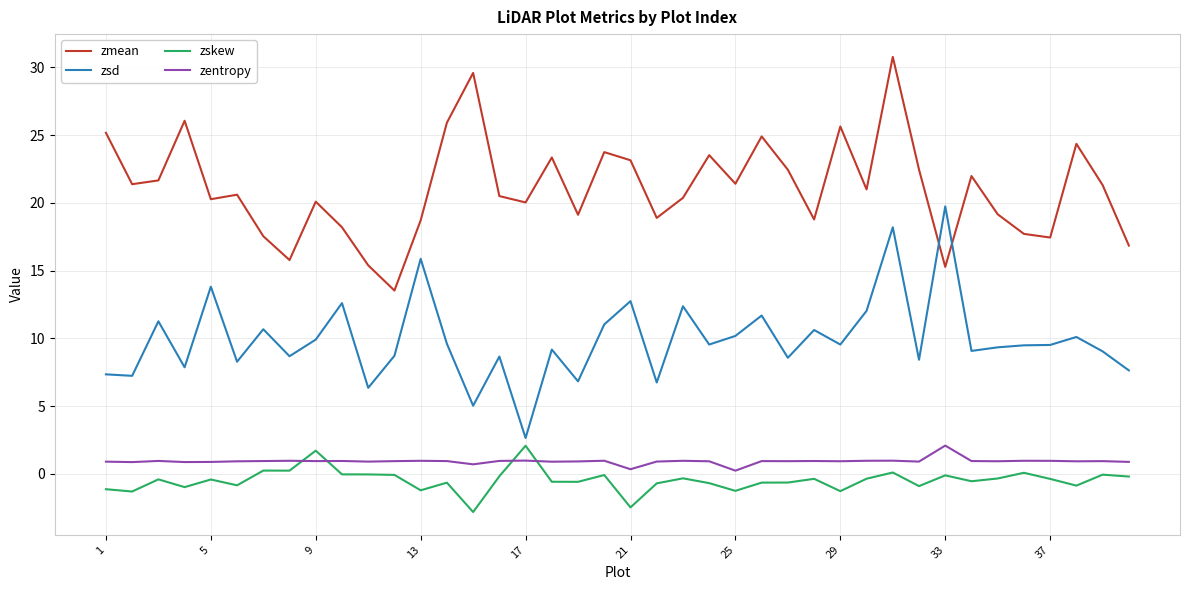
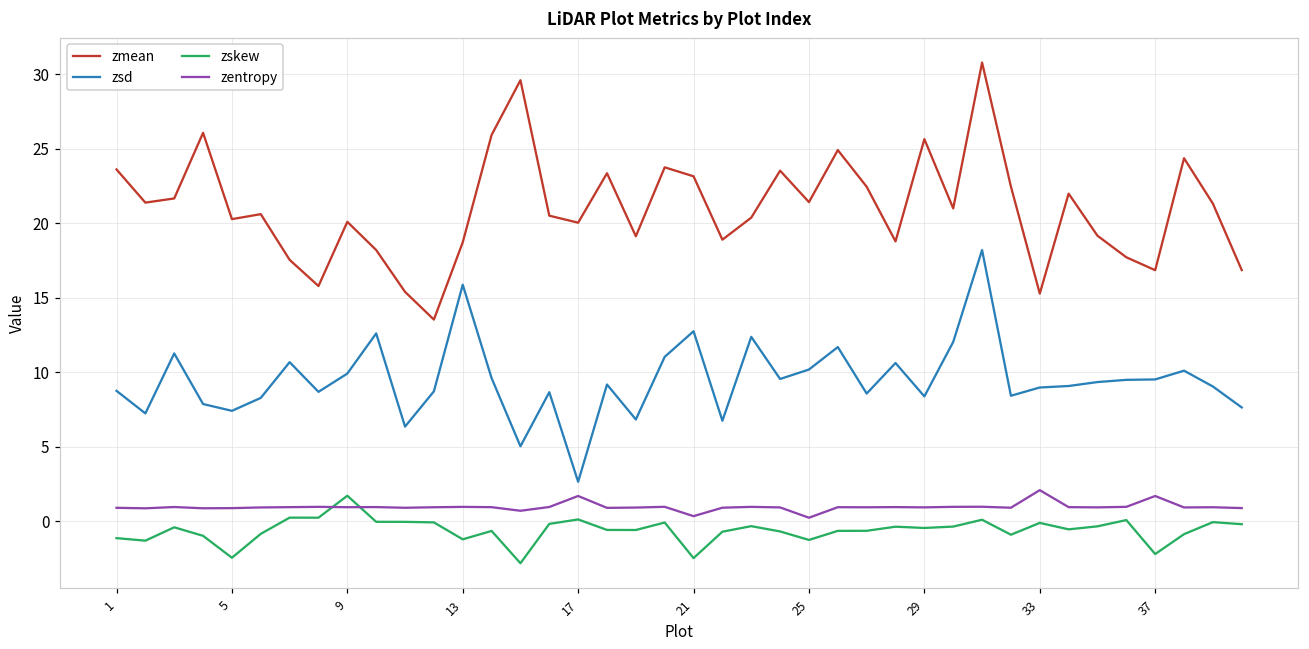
  {
    "zmean": {
-     "1": 25.2,
+     "1": 23.6,
      "5": 20.3,
      "9": 20.1,
      "13": 18.7,
      "17": 20.0,
      "21": 23.1,
      "25": 21.4,
      "29": 25.6,
      "33": 15.3,
-     "37": 17.4
+     "37": 16.8
    },
    "zsd": {
-     "1": 7.3,
-     "5": 13.8,
+     "1": 8.8,
+     "5": 7.4,
      "9": 9.9,
      "13": 15.9,
      "17": 2.6,
      "21": 12.7,
      "25": 10.2,
-     "29": 9.5,
-     "33": 19.7,
+     "29": 8.4,
+     "33": 9.0,
      "37": 9.5
    },
    "zskew": {
      "1": -1.1,
-     "5": -0.4,
+     "5": -2.5,
      "9": 1.7,
      "13": -1.2,
-     "17": 2.1,
+     "17": 0.1,
      "21": -2.5,
      "25": -1.3,
-     "29": -1.3,
+     "29": -0.5,
      "33": -0.1,
-     "37": -0.4
+     "37": -2.2
    },
    "zentropy": {
      "1": 0.9,
      "5": 0.9,
      "9": 0.9,
      "13": 1.0,
-     "17": 1.0,
+     "17": 1.7,
      "21": 0.3,
      "25": 0.2,
      "29": 0.9,
      "33": 2.1,
-     "37": 1.0
+     "37": 1.7
    }
  }
